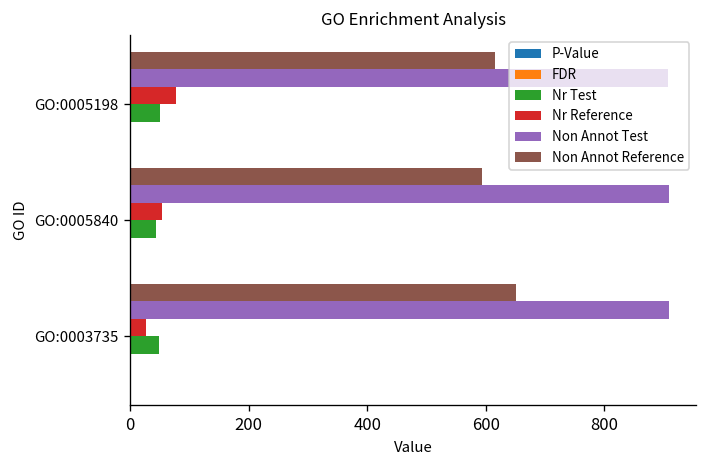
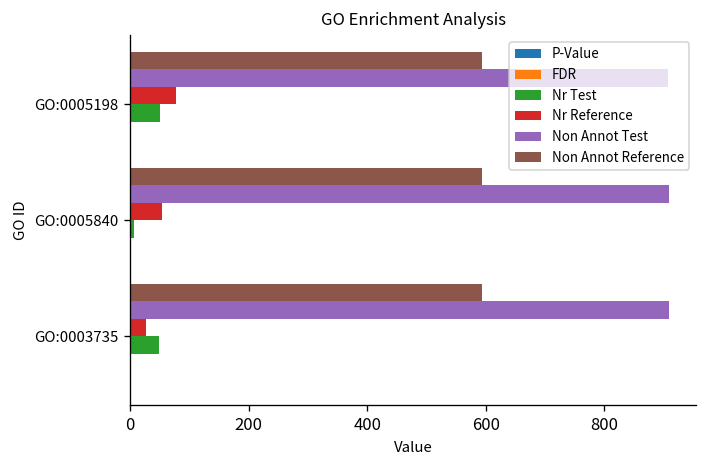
  {
    "Nr Test": {
      "GO:0005198": 50,
-     "GO:0005840": 40,
+     "GO:0005840": 10,
      "GO:0003735": 50
    },
    "Nr Reference": {
      "GO:0005198": 80,
      "GO:0005840": 50,
      "GO:0003735": 30
    },
    "Non Annot Test": {
      "GO:0005840": 910,
      "GO:0003735": 910
    },
    "Non Annot Reference": {
-     "GO:0005198": 620,
+     "GO:0005198": 590,
      "GO:0005840": 590,
-     "GO:0003735": 650
+     "GO:0003735": 590
    }
  }
